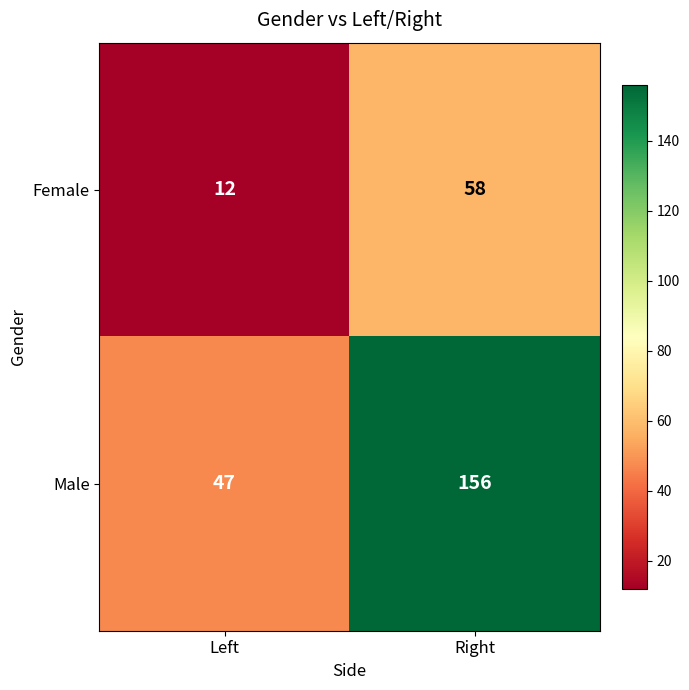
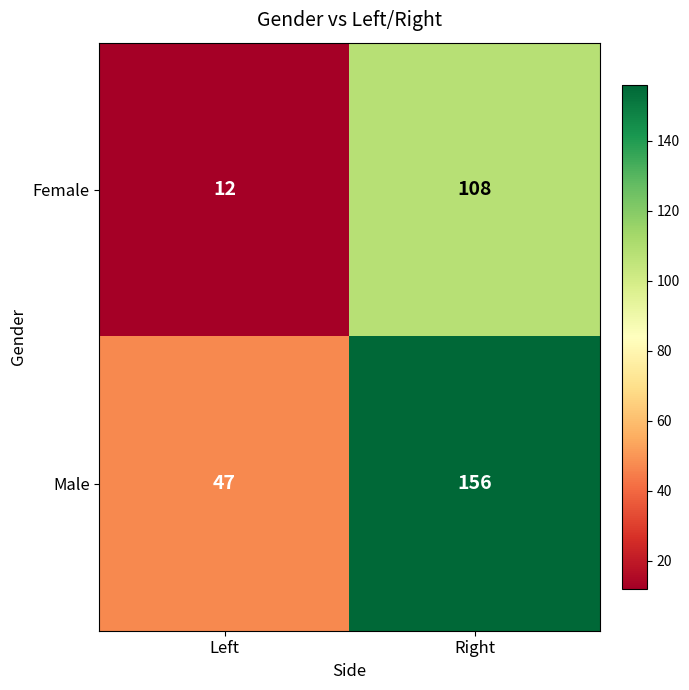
  {
    "Female": {
      "Left": 12,
-     "Right": 58
+     "Right": 108
    },
    "Male": {
      "Left": 47,
      "Right": 156
    }
  }
